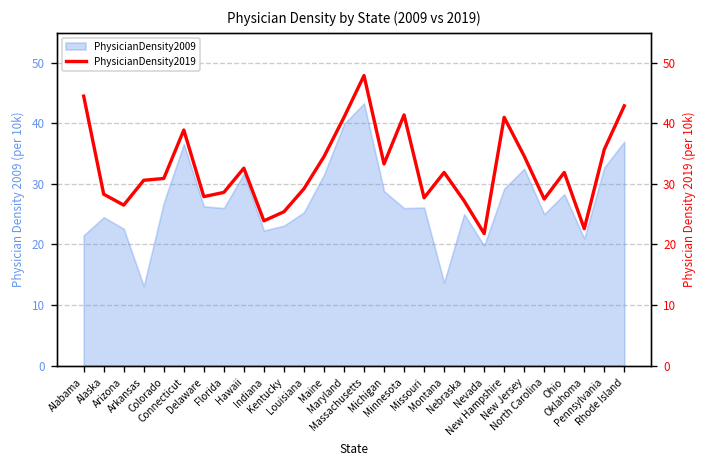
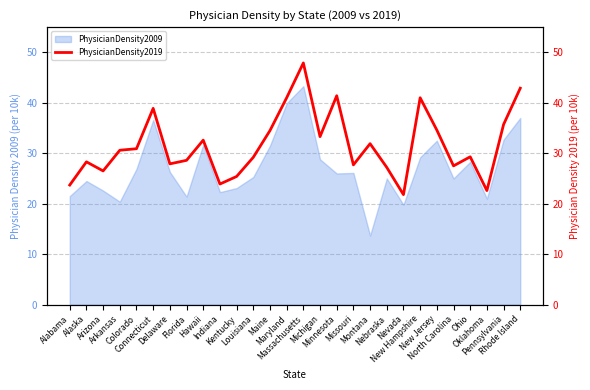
  {
    "PhysicianDensity2009": {
      "Alabama": 22,
      "Alaska": 25,
      "Arizona": 23,
-     "Arkansas": 13,
+     "Arkansas": 20,
      "Colorado": 27,
      "Connecticut": 37,
      "Delaware": 26,
-     "Florida": 26,
+     "Florida": 21,
      "Hawaii": 32,
      "Indiana": 22,
      "Kentucky": 23,
      "Louisiana": 25,
      "Maine": 32,
      "Maryland": 40,
      "Massachusetts": 43,
      "Michigan": 29,
      "Minnesota": 26,
      "Missouri": 26,
      "Montana": 14,
      "Nebraska": 25,
      "Nevada": 20,
      "New Hampshire": 29,
      "New Jersey": 33,
      "North Carolina": 25,
      "Ohio": 28,
      "Oklahoma": 21,
      "Pennsylvania": 33,
      "Rhode Island": 37
    },
    "PhysicianDensity2019": {
-     "Alabama": 45,
+     "Alabama": 24,
      "Alaska": 28,
      "Arizona": 27,
      "Arkansas": 31,
      "Colorado": 31,
      "Connecticut": 39,
      "Delaware": 28,
      "Florida": 29,
      "Hawaii": 33,
      "Indiana": 24,
      "Kentucky": 25,
      "Louisiana": 29,
      "Maine": 35,
      "Maryland": 41,
      "Massachusetts": 48,
      "Michigan": 33,
      "Minnesota": 41,
      "Missouri": 28,
      "Montana": 32,
      "Nebraska": 27,
      "Nevada": 22,
      "New Hampshire": 41,
      "New Jersey": 35,
      "North Carolina": 28,
-     "Ohio": 32,
+     "Ohio": 29,
      "Oklahoma": 23,
      "Pennsylvania": 36,
      "Rhode Island": 43
    }
  }
